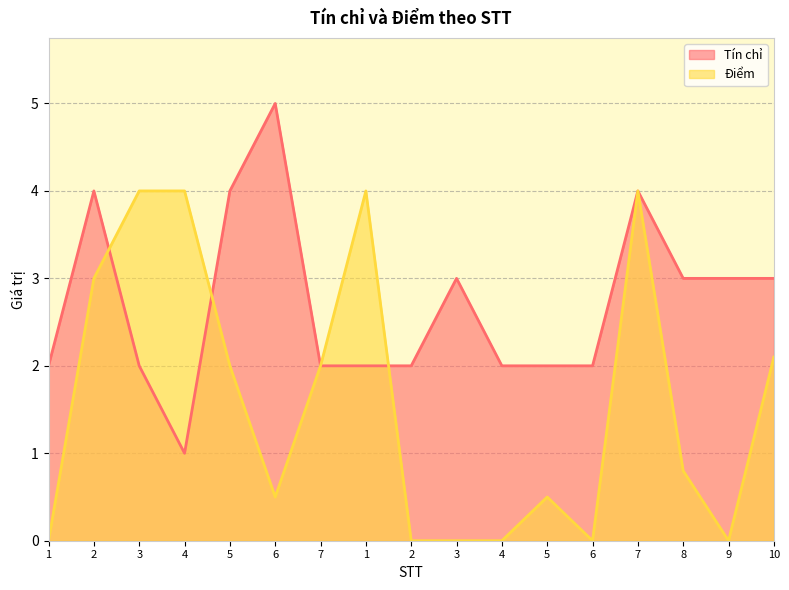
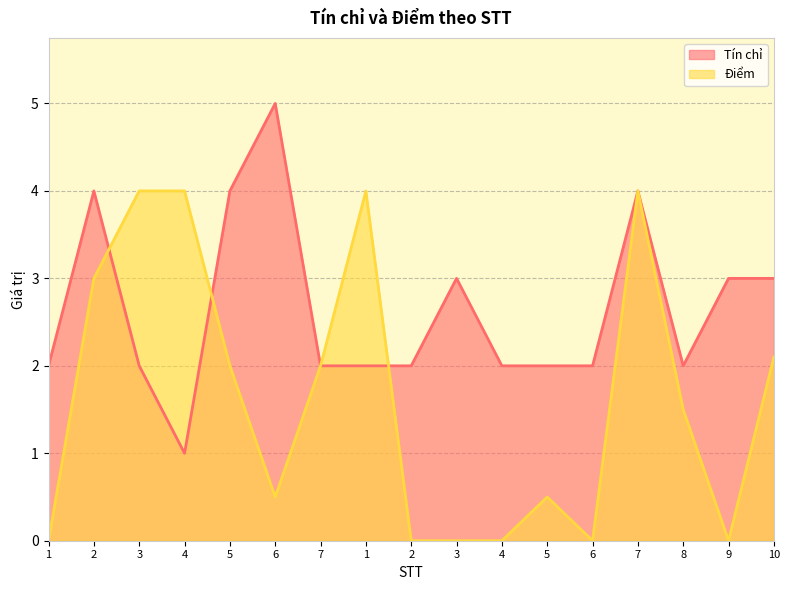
  {
    "Tín chỉ": {
-     "8": 3,
+     "8": 2,
      "9": 3,
      "10": 3
    },
    "Điểm": {
-     "8": 0.8,
+     "8": 1.5,
      "9": 0.0,
      "10": 2.1
    }
  }
